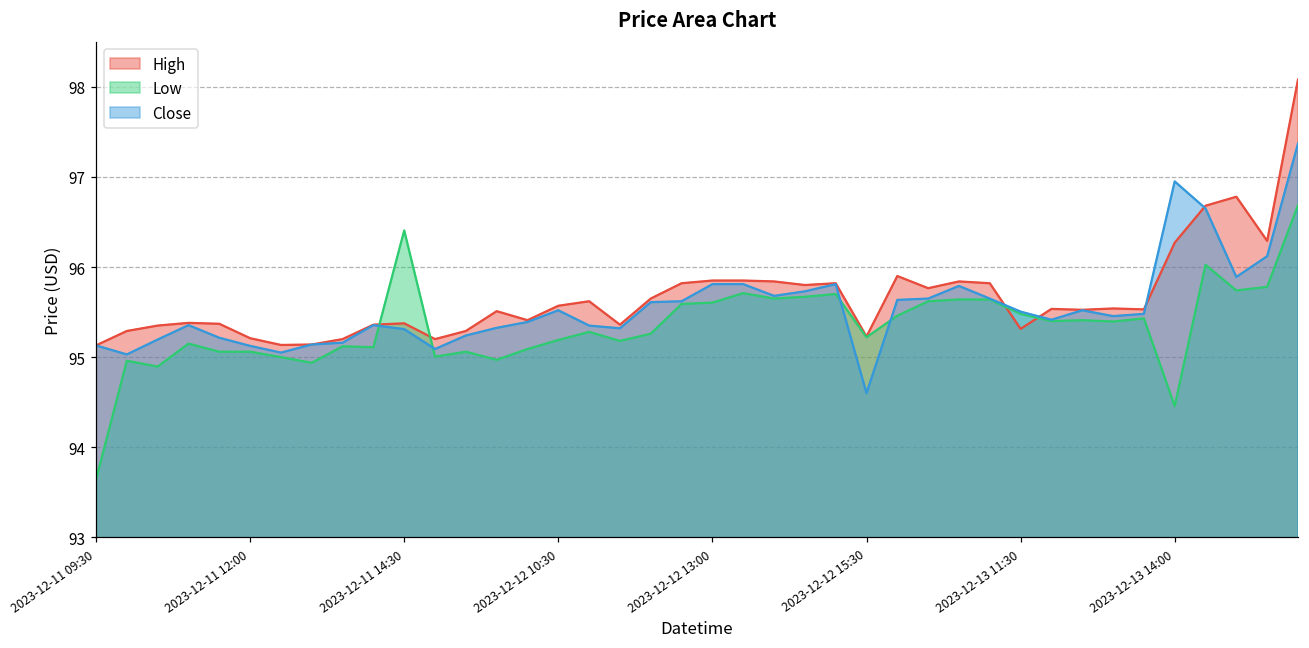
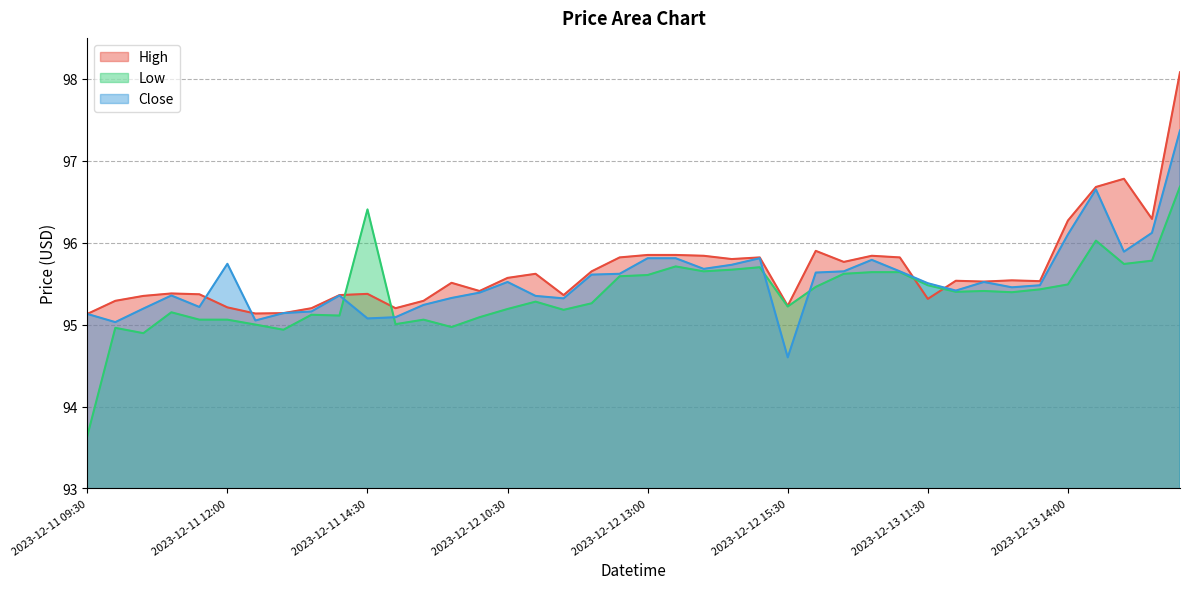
  {
    "High": {
      "2023-12-11 12:00": 95.2,
      "2023-12-11 14:30": 95.4,
      "2023-12-12 10:30": 95.6,
      "2023-12-12 13:00": 95.8,
      "2023-12-13 11:30": 95.3,
      "2023-12-13 14:00": 96.3
    },
    "Low": {
      "2023-12-11 09:30": 93.6,
      "2023-12-11 12:00": 95.1,
      "2023-12-11 14:30": 96.4,
      "2023-12-12 10:30": 95.2,
      "2023-12-12 13:00": 95.6,
-     "2023-12-13 14:00": 94.5
+     "2023-12-13 14:00": 95.5
    },
    "Close": {
-     "2023-12-11 12:00": 95.1,
-     "2023-12-11 14:30": 95.3,
+     "2023-12-11 12:00": 95.7,
+     "2023-12-11 14:30": 95.1,
      "2023-12-12 10:30": 95.5,
      "2023-12-12 13:00": 95.8,
      "2023-12-12 15:30": 94.6,
-     "2023-12-13 14:00": 97.0
+     "2023-12-13 14:00": 96.1
    }
  }
